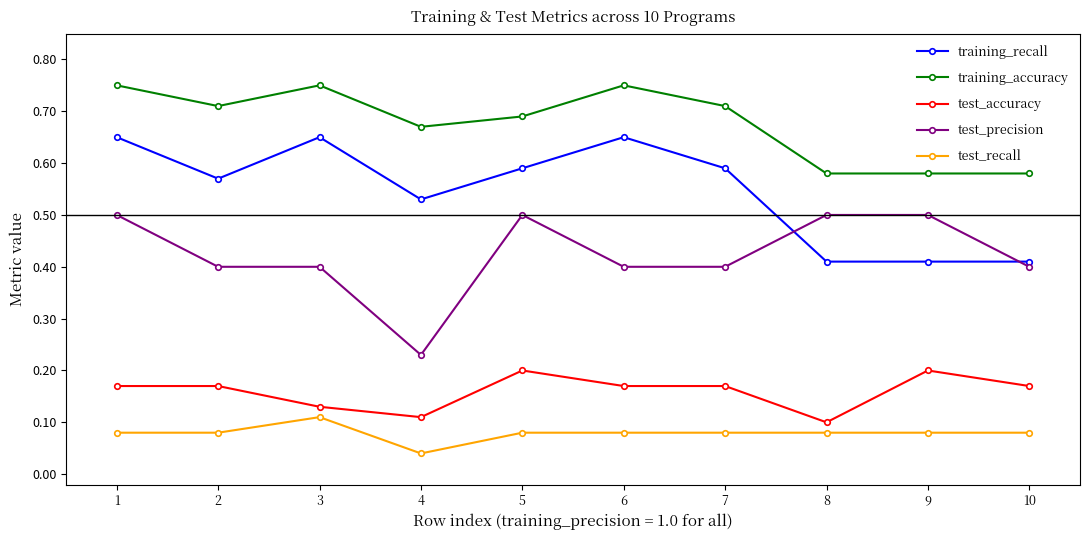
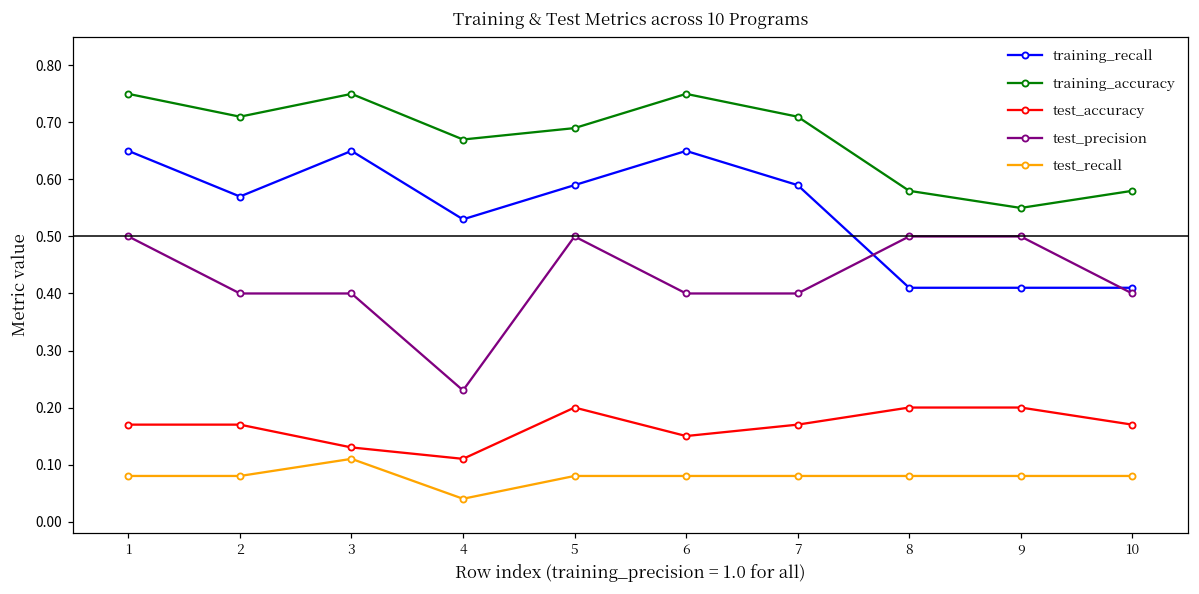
  {
    "training_recall": {
      "1": 0.65,
      "2": 0.57,
      "3": 0.65,
      "4": 0.53,
      "5": 0.59,
      "6": 0.65,
      "7": 0.59,
      "8": 0.41,
      "9": 0.41,
      "10": 0.41
    },
    "training_accuracy": {
      "1": 0.75,
      "2": 0.71,
      "3": 0.75,
      "4": 0.67,
      "5": 0.69,
      "6": 0.75,
      "7": 0.71,
      "8": 0.58,
-     "9": 0.58,
+     "9": 0.55,
      "10": 0.58
    },
    "test_accuracy": {
      "1": 0.17,
      "2": 0.17,
      "3": 0.13,
      "4": 0.11,
      "5": 0.20,
-     "6": 0.17,
+     "6": 0.15,
      "7": 0.17,
-     "8": 0.1,
+     "8": 0.2,
      "9": 0.20,
      "10": 0.17
    },
    "test_precision": {
      "1": 0.50,
      "2": 0.40,
      "3": 0.40,
      "4": 0.23,
      "5": 0.50,
      "6": 0.40,
      "7": 0.40,
      "8": 0.50,
      "9": 0.50,
      "10": 0.40
    },
    "test_recall": {
      "1": 0.08,
      "2": 0.08,
      "3": 0.11,
      "4": 0.04,
      "5": 0.08,
      "6": 0.08,
      "7": 0.08,
      "8": 0.08,
      "9": 0.08,
      "10": 0.08
    }
  }
